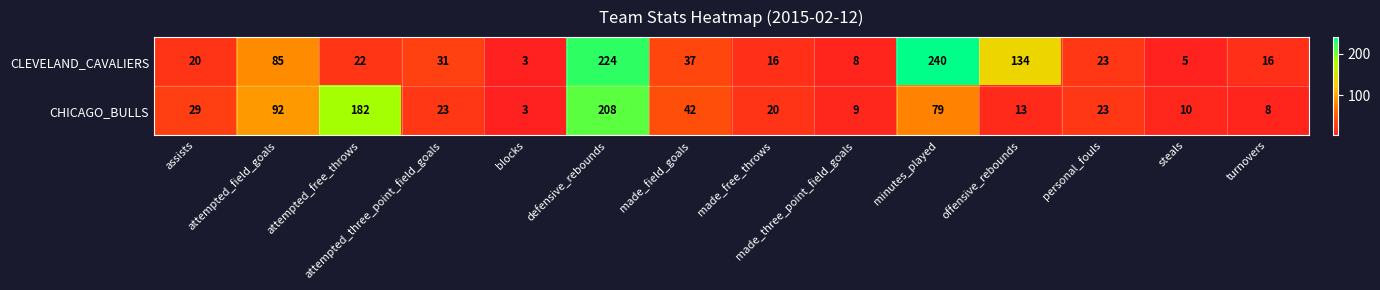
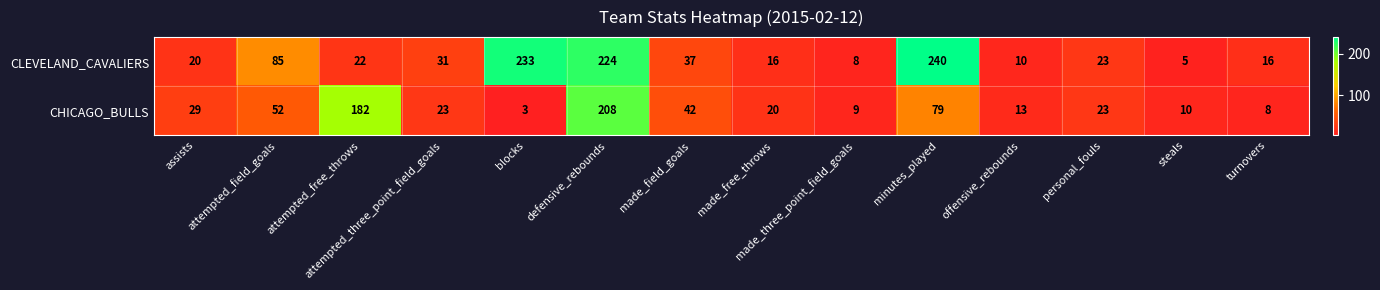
  {
    "CLEVELAND_CAVALIERS": {
      "assists": 20,
      "attempted_field_goals": 85,
      "attempted_free_throws": 22,
      "attempted_three_point_field_goals": 31,
-     "blocks": 3,
+     "blocks": 233,
      "defensive_rebounds": 224,
      "made_field_goals": 37,
      "made_free_throws": 16,
      "made_three_point_field_goals": 8,
      "minutes_played": 240,
-     "offensive_rebounds": 134,
+     "offensive_rebounds": 10,
      "personal_fouls": 23,
      "steals": 5,
      "turnovers": 16
    },
    "CHICAGO_BULLS": {
      "assists": 29,
-     "attempted_field_goals": 92,
+     "attempted_field_goals": 52,
      "attempted_free_throws": 182,
      "attempted_three_point_field_goals": 23,
      "blocks": 3,
      "defensive_rebounds": 208,
      "made_field_goals": 42,
      "made_free_throws": 20,
      "made_three_point_field_goals": 9,
      "minutes_played": 79,
      "offensive_rebounds": 13,
      "personal_fouls": 23,
      "steals": 10,
      "turnovers": 8
    }
  }
